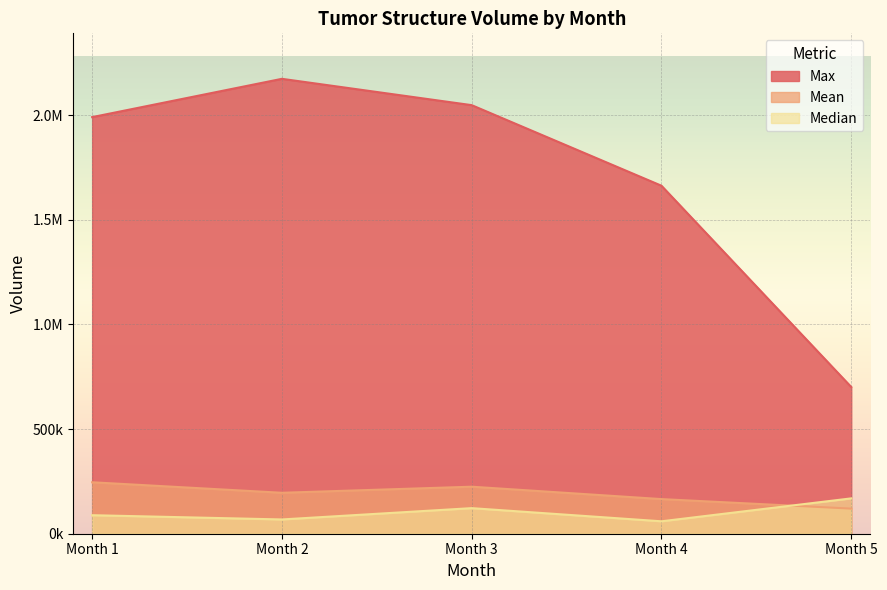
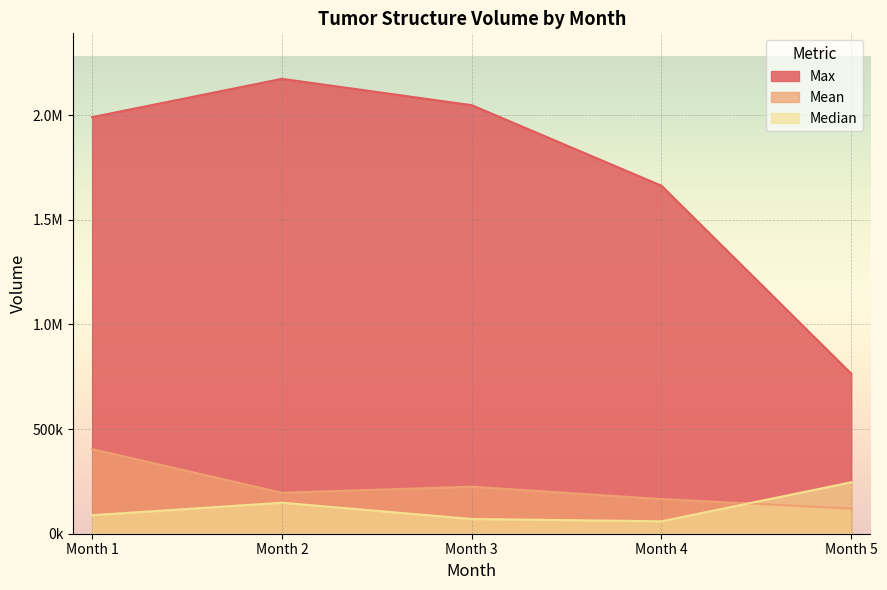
  {
    "Max": {
      "Month 1": 1990000,
      "Month 2": 2170000,
      "Month 3": 2050000,
      "Month 4": 1660000,
-     "Month 5": 700000
+     "Month 5": 760000
    },
    "Mean": {
-     "Month 1": 250000,
+     "Month 1": 400000,
      "Month 2": 200000,
      "Month 3": 220000,
      "Month 4": 170000,
      "Month 5": 120000
    },
    "Median": {
      "Month 1": 90000,
-     "Month 2": 70000,
-     "Month 3": 120000,
+     "Month 2": 150000,
+     "Month 3": 70000,
      "Month 4": 60000,
-     "Month 5": 170000
+     "Month 5": 250000
    }
  }
